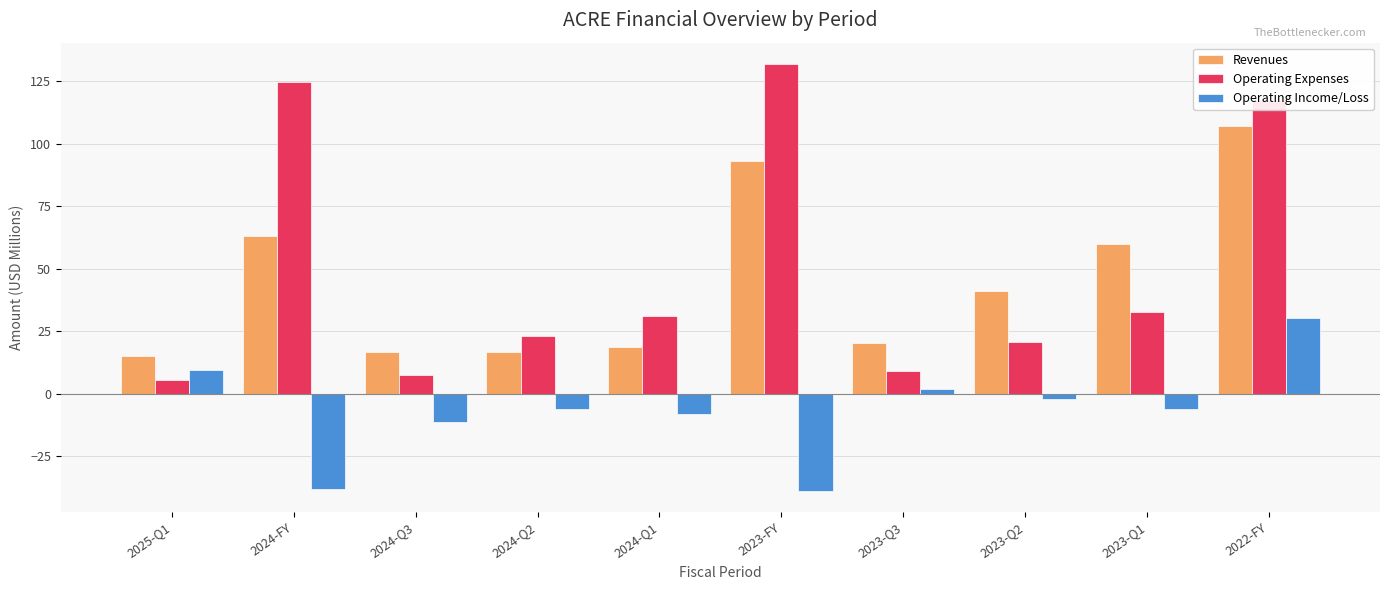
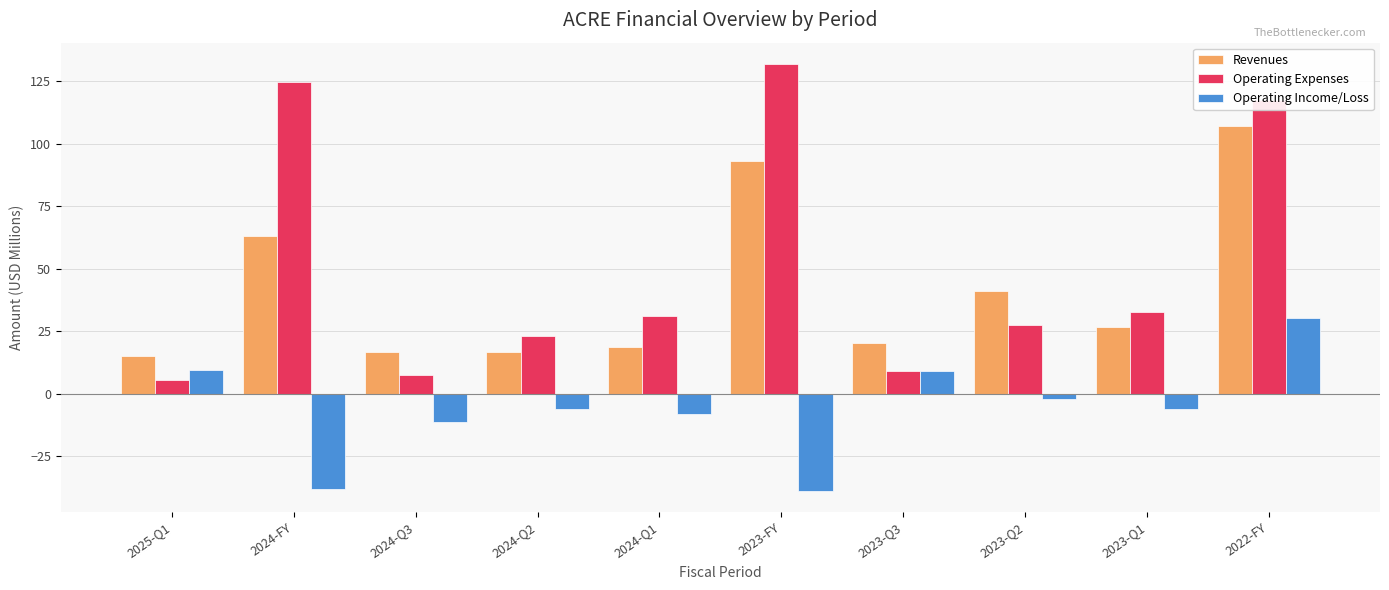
  {
    "Revenues": {
      "2025-Q1": 15,
      "2024-FY": 63,
      "2024-Q3": 17,
      "2024-Q2": 17,
      "2024-Q1": 19,
      "2023-FY": 93,
      "2023-Q3": 20,
      "2023-Q2": 41,
-     "2023-Q1": 60,
+     "2023-Q1": 27,
      "2022-FY": 107
    },
    "Operating Expenses": {
      "2025-Q1": 5,
      "2024-FY": 125,
      "2024-Q3": 8,
      "2024-Q2": 23,
      "2024-Q1": 31,
      "2023-FY": 132,
      "2023-Q3": 9,
-     "2023-Q2": 20,
+     "2023-Q2": 27,
      "2023-Q1": 33
    },
    "Operating Income/Loss": {
      "2025-Q1": 10,
      "2024-FY": -38,
      "2024-Q3": -11,
      "2024-Q2": -6,
      "2024-Q1": -8,
      "2023-FY": -39,
-     "2023-Q3": 2,
+     "2023-Q3": 9,
      "2023-Q2": -2,
      "2023-Q1": -6,
      "2022-FY": 30
    }
  }
